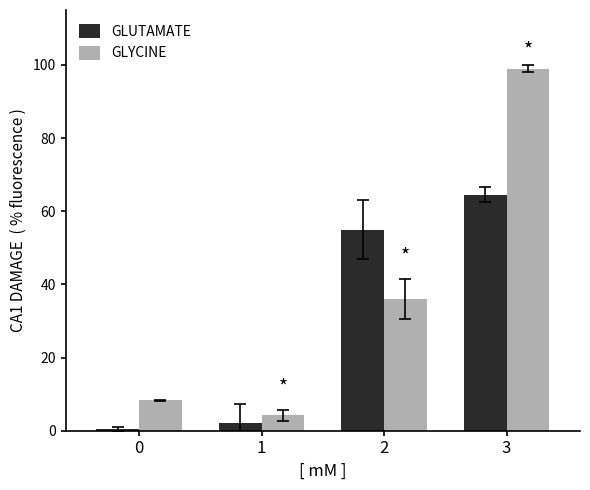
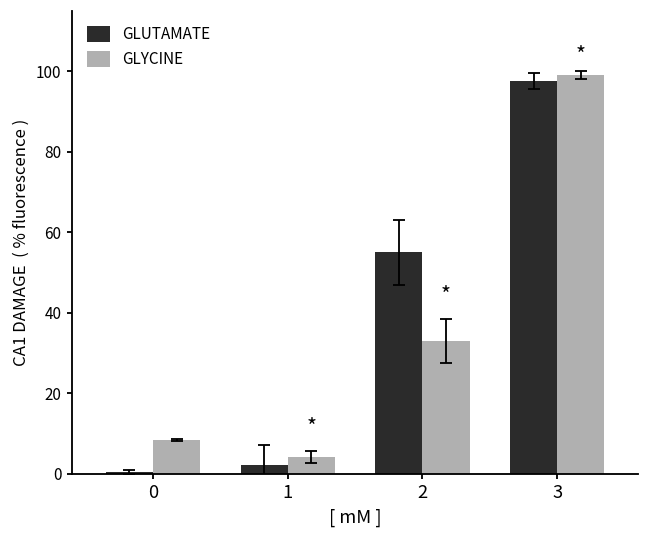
  {
    "GLUTAMATE": {
      "1": 2,
      "2": 55,
-     "3": 65
+     "3": 98
    },
    "GLYCINE": {
      "0": 8,
      "1": 4,
-     "2": 36,
+     "2": 33,
      "3": 99
    }
  }
